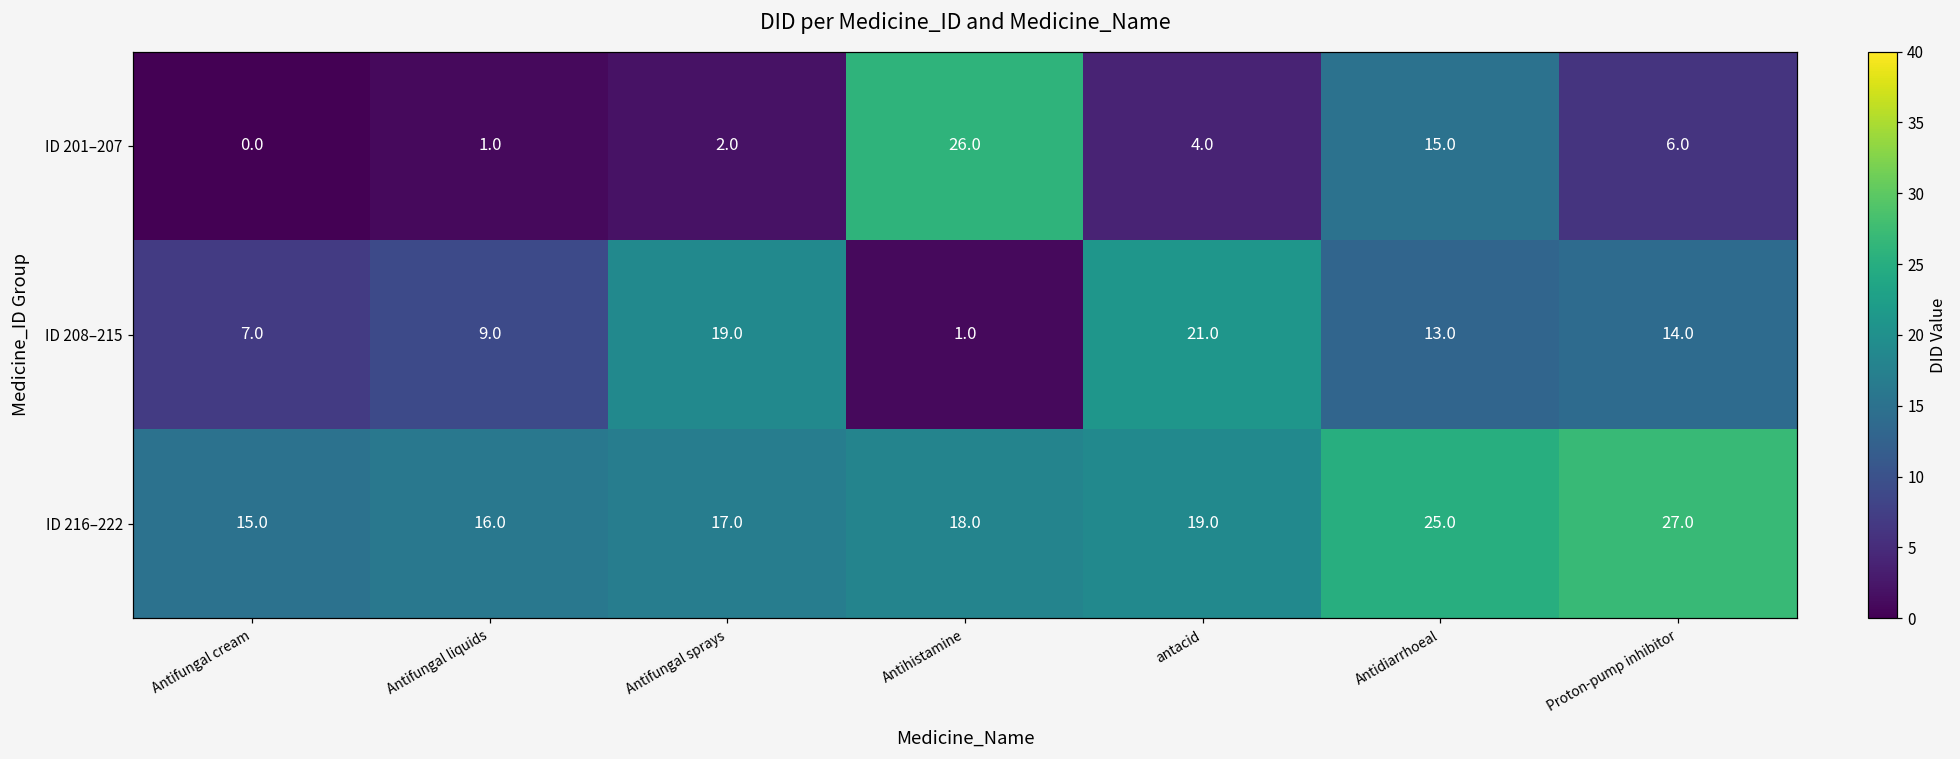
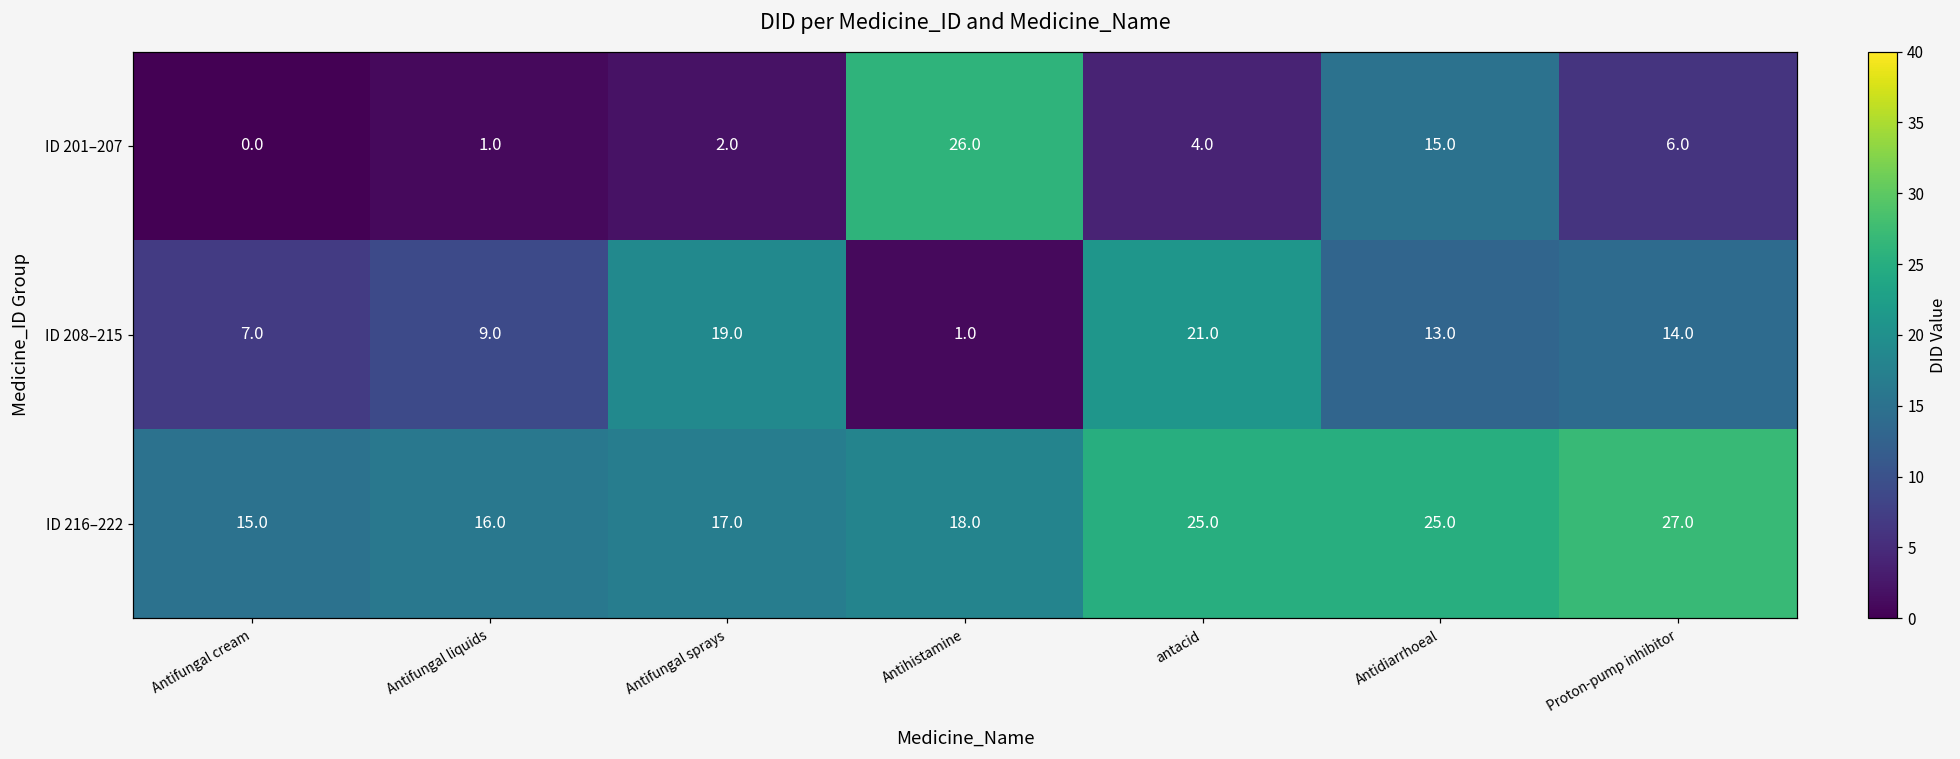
  {
    "ID 201–207": {
      "Antifungal cream": 0.0,
      "Antifungal liquids": 1.0,
      "Antifungal sprays": 2.0,
      "Antihistamine": 26.0,
      "antacid": 4.0,
      "Antidiarrhoeal": 15.0,
      "Proton-pump inhibitor": 6.0
    },
    "ID 208–215": {
      "Antifungal cream": 7.0,
      "Antifungal liquids": 9.0,
      "Antifungal sprays": 19.0,
      "Antihistamine": 1.0,
      "antacid": 21.0,
      "Antidiarrhoeal": 13.0,
      "Proton-pump inhibitor": 14.0
    },
    "ID 216–222": {
      "Antifungal cream": 15.0,
      "Antifungal liquids": 16.0,
      "Antifungal sprays": 17.0,
      "Antihistamine": 18.0,
-     "antacid": 19.0,
+     "antacid": 25.0,
      "Antidiarrhoeal": 25.0,
      "Proton-pump inhibitor": 27.0
    }
  }
